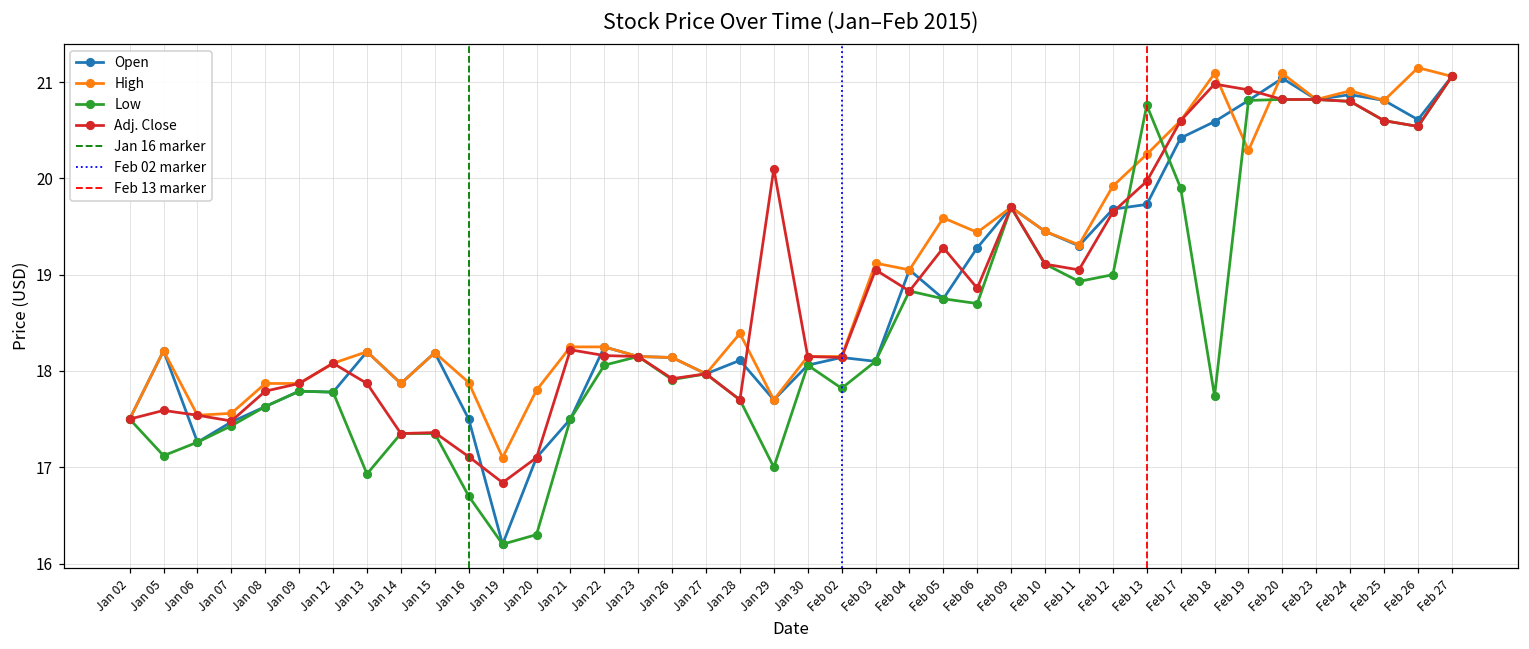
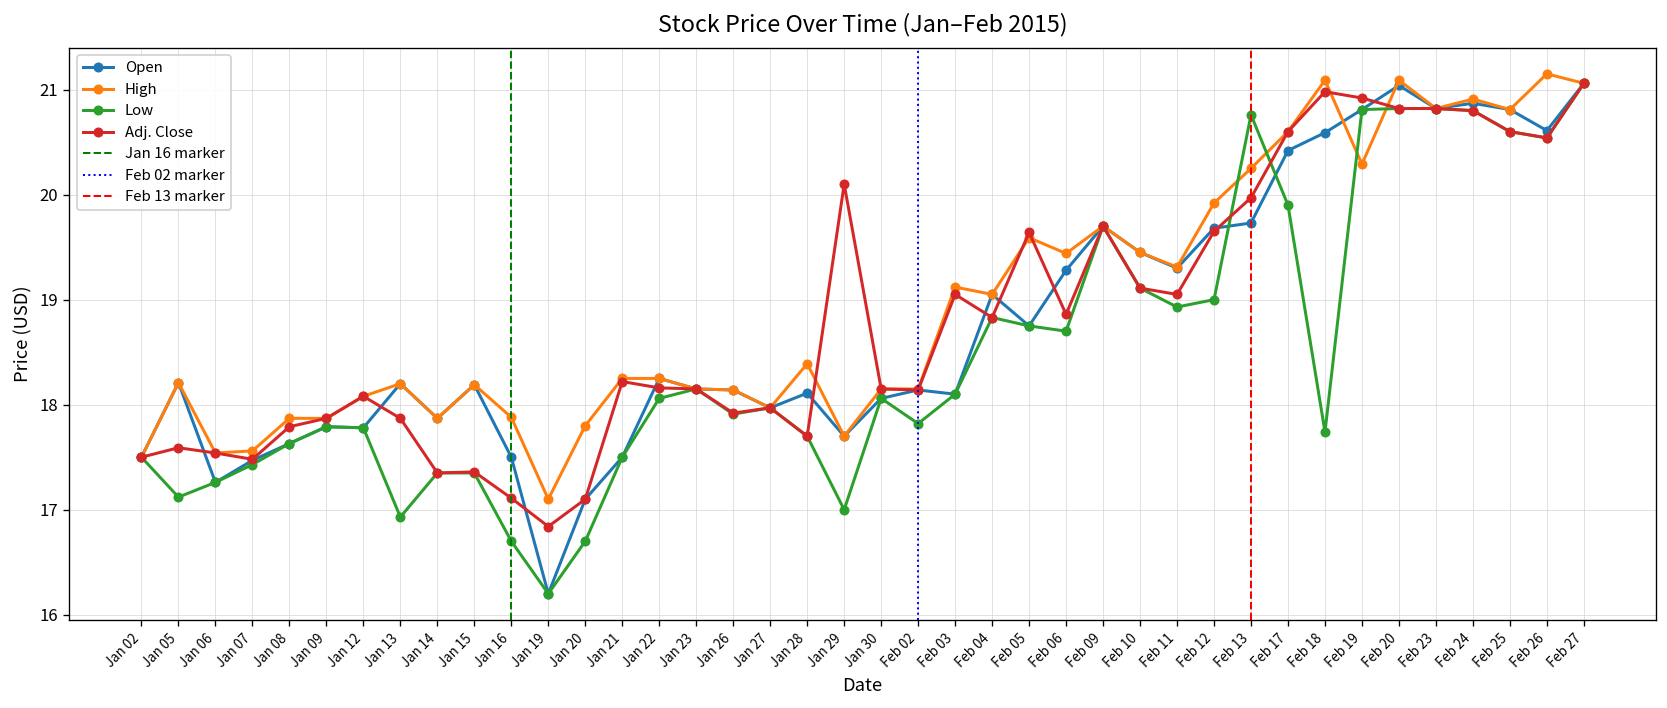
  {
    "Open": {
      "Jan 16": 17.5,
      "Jan 28": 18.1,
      "Feb 06": 19.3,
      "Feb 12": 19.7,
      "Feb 13": 19.7,
      "Feb 17": 20.4,
      "Feb 18": 20.6,
      "Feb 20": 21.0,
      "Feb 24": 20.9,
      "Feb 26": 20.6
    },
    "High": {
      "Jan 07": 17.6,
      "Jan 08": 17.9,
      "Jan 16": 17.9,
      "Jan 19": 17.1,
      "Jan 20": 17.8,
      "Jan 21": 18.3,
      "Jan 28": 18.4,
      "Feb 03": 19.1,
      "Feb 05": 19.6,
      "Feb 06": 19.4,
      "Feb 12": 19.9,
      "Feb 13": 20.3,
      "Feb 18": 21.1,
      "Feb 19": 20.3,
      "Feb 20": 21.1,
      "Feb 24": 20.9,
      "Feb 26": 21.2
    },
    "Low": {
      "Jan 05": 17.1,
      "Jan 07": 17.4,
      "Jan 13": 16.9,
      "Jan 16": 16.7,
-     "Jan 20": 16.3,
+     "Jan 20": 16.7,
      "Jan 22": 18.1,
      "Jan 29": 17.0,
      "Feb 02": 17.8,
      "Feb 06": 18.7,
      "Feb 11": 18.9,
      "Feb 12": 19.0,
      "Feb 13": 20.8,
      "Feb 17": 19.9,
      "Feb 18": 17.7
    },
    "Adj. Close": {
      "Jan 05": 17.6,
      "Jan 08": 17.8,
      "Jan 13": 17.9,
      "Jan 16": 17.1,
      "Jan 19": 16.8,
      "Jan 21": 18.2,
      "Jan 22": 18.2,
      "Jan 29": 20.1,
      "Feb 03": 19.1,
-     "Feb 05": 19.3,
+     "Feb 05": 19.6,
      "Feb 06": 18.9,
      "Feb 11": 19.1,
      "Feb 12": 19.7,
      "Feb 13": 20.0,
      "Feb 18": 21.0,
      "Feb 19": 20.9
    }
  }
